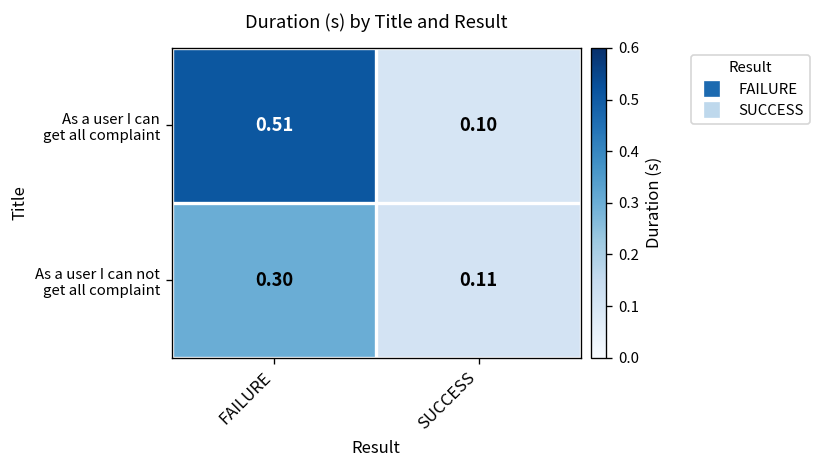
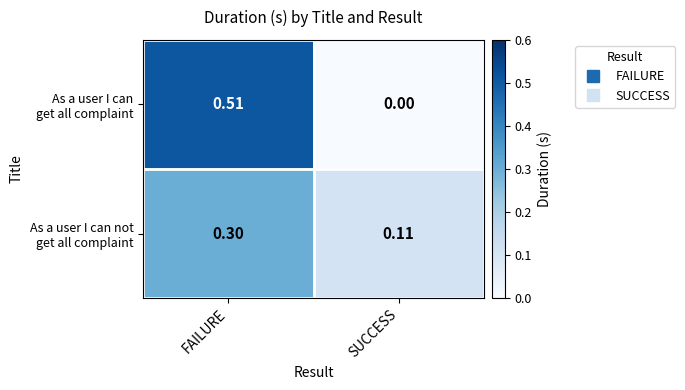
  {
    "As a user I can get all complaint": {
      "FAILURE": 0.51,
-     "SUCCESS": 0.10
+     "SUCCESS": 0.00
    },
    "As a user I can not get all complaint": {
      "FAILURE": 0.30,
      "SUCCESS": 0.11
    }
  }
